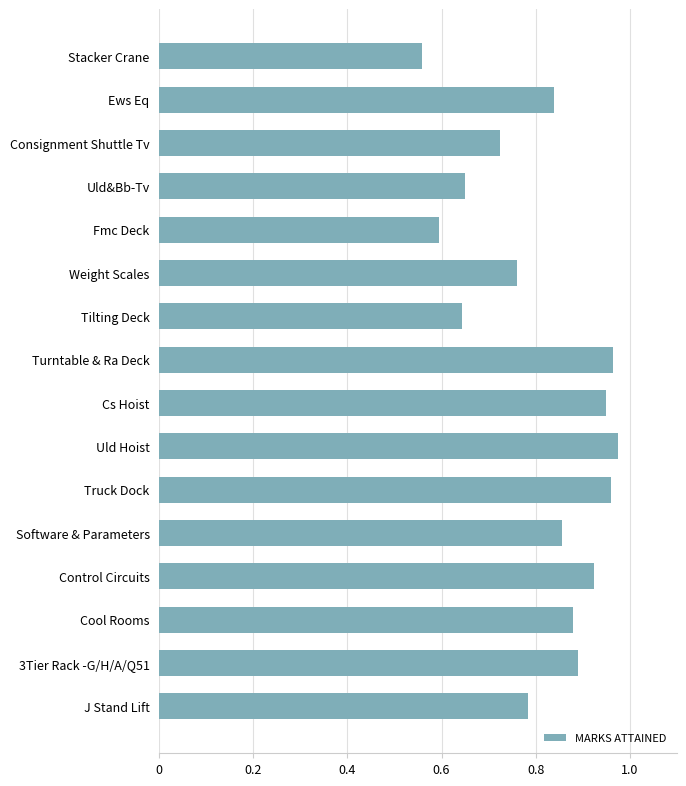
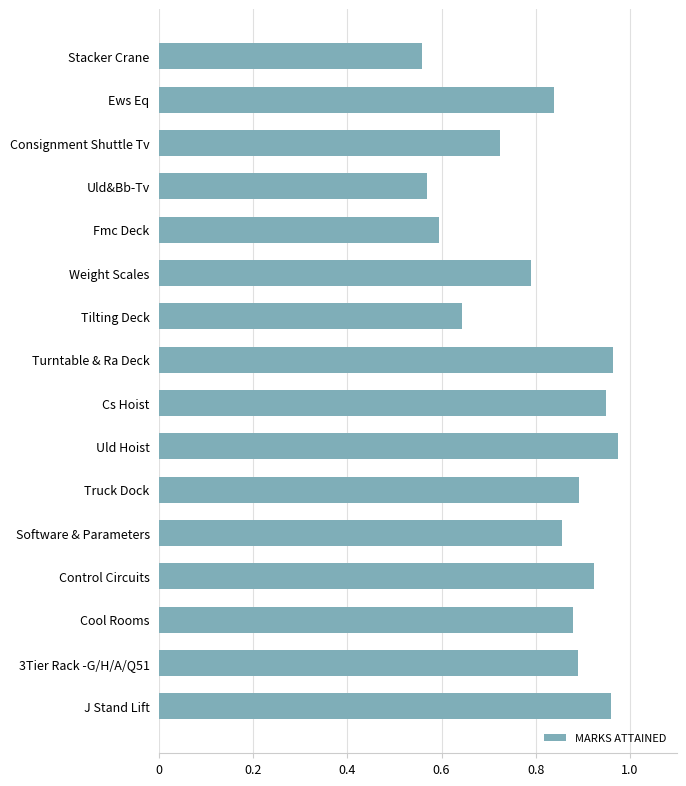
  {
    "Stacker Crane": 0.56,
    "Ews Eq": 0.84,
    "Consignment Shuttle Tv": 0.72,
-   "Uld&Bb-Tv": 0.65,
+   "Uld&Bb-Tv": 0.57,
    "Fmc Deck": 0.59,
-   "Weight Scales": 0.76,
+   "Weight Scales": 0.79,
    "Tilting Deck": 0.64,
    "Turntable & Ra Deck": 0.96,
    "Cs Hoist": 0.95,
    "Uld Hoist": 0.98,
-   "Truck Dock": 0.96,
+   "Truck Dock": 0.89,
    "Software & Parameters": 0.86,
    "Control Circuits": 0.92,
    "Cool Rooms": 0.88,
    "3Tier Rack -G/H/A/Q51": 0.89,
-   "J Stand Lift": 0.78
+   "J Stand Lift": 0.96
  }
